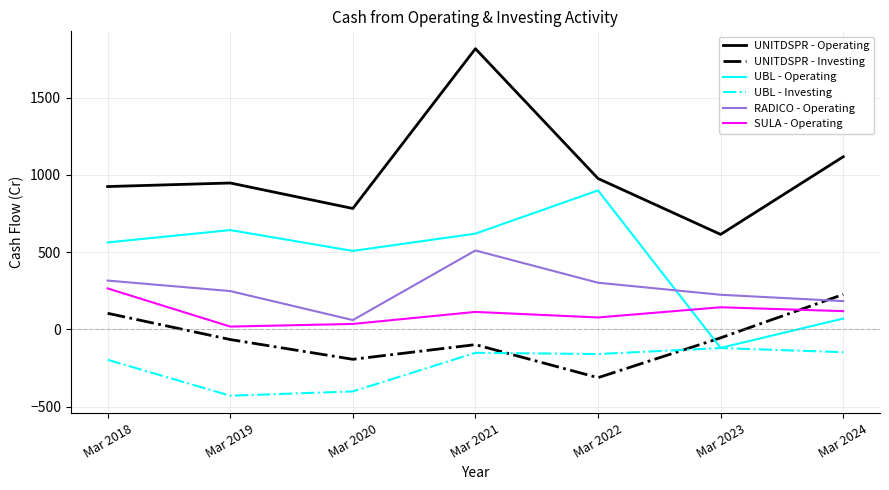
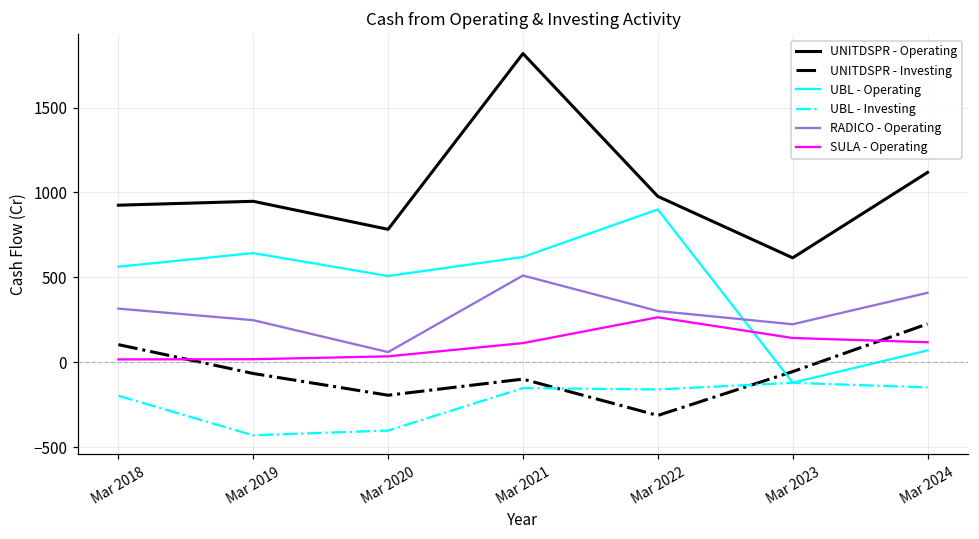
  {
    "RADICO - Operating": {
      "Mar 2018": 320,
      "Mar 2019": 250,
      "Mar 2020": 60,
      "Mar 2021": 510,
      "Mar 2022": 300,
      "Mar 2023": 220,
-     "Mar 2024": 180
+     "Mar 2024": 410
    },
    "SULA - Operating": {
-     "Mar 2018": 270,
+     "Mar 2018": 20,
      "Mar 2019": 20,
      "Mar 2020": 40,
      "Mar 2021": 110,
-     "Mar 2022": 80,
+     "Mar 2022": 270,
      "Mar 2023": 140,
      "Mar 2024": 120
    }
  }
